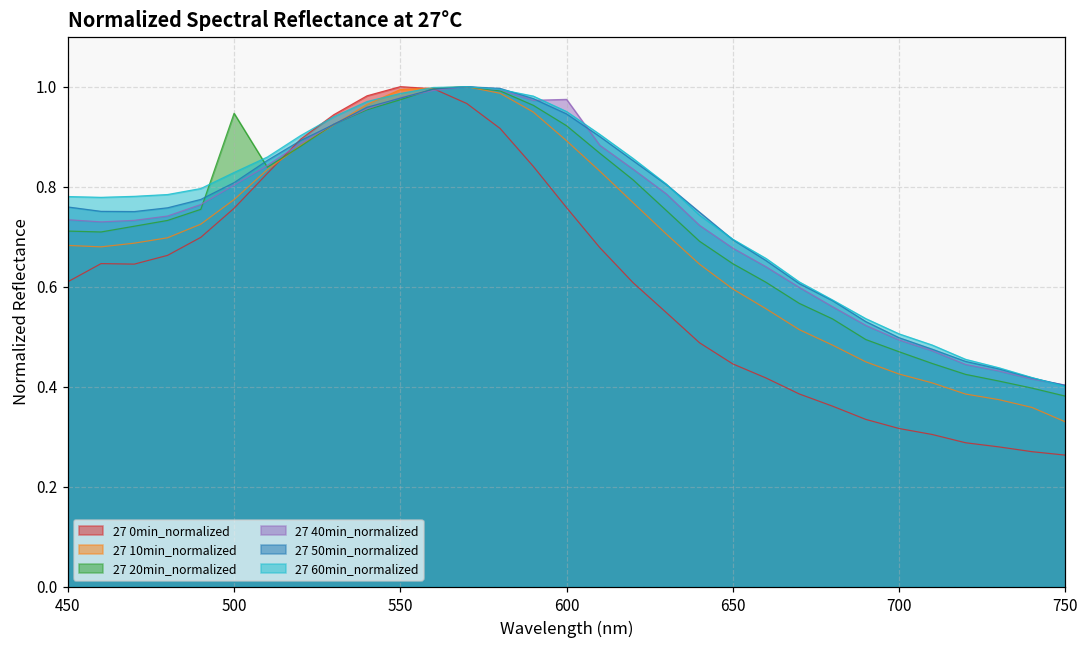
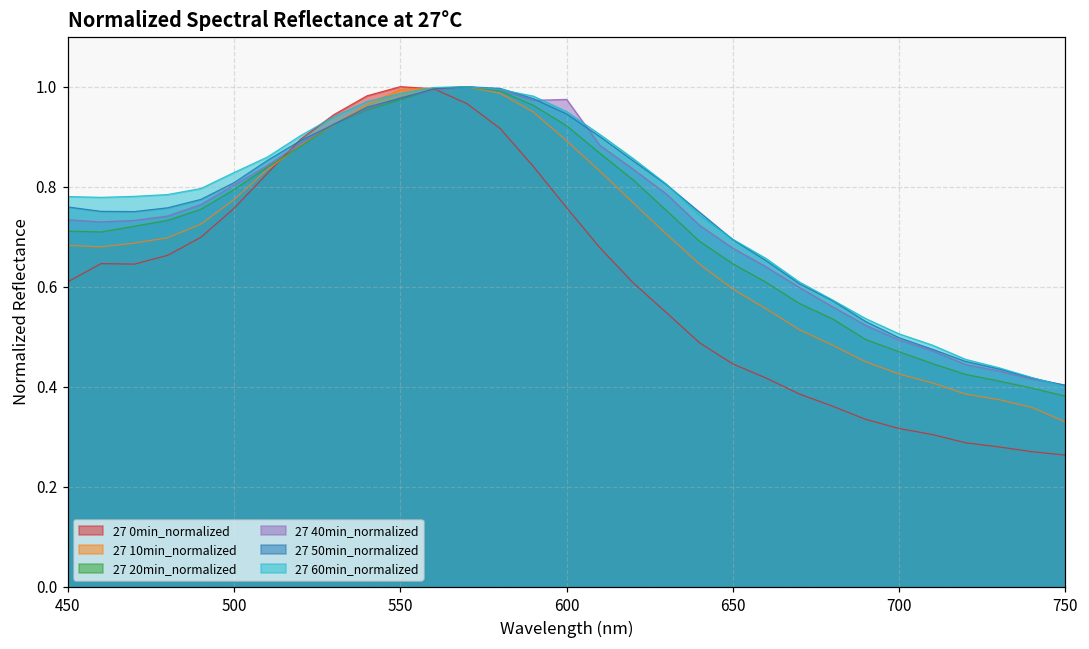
  {
    "27 0min_normalized": {
      "450": 0.61,
      "500": 0.76,
      "550": 1.00,
      "600": 0.76,
      "650": 0.45,
      "700": 0.32,
      "750": 0.26
    },
    "27 10min_normalized": {
      "450": 0.68,
      "500": 0.77,
      "550": 0.99,
      "600": 0.89,
      "650": 0.60,
      "700": 0.43,
      "750": 0.33
    },
    "27 20min_normalized": {
      "450": 0.71,
-     "500": 0.95,
+     "500": 0.79,
      "600": 0.92,
      "650": 0.65,
      "700": 0.47,
      "750": 0.38
    },
    "27 40min_normalized": {
      "450": 0.73,
      "600": 0.97,
      "650": 0.68
    }
  }
